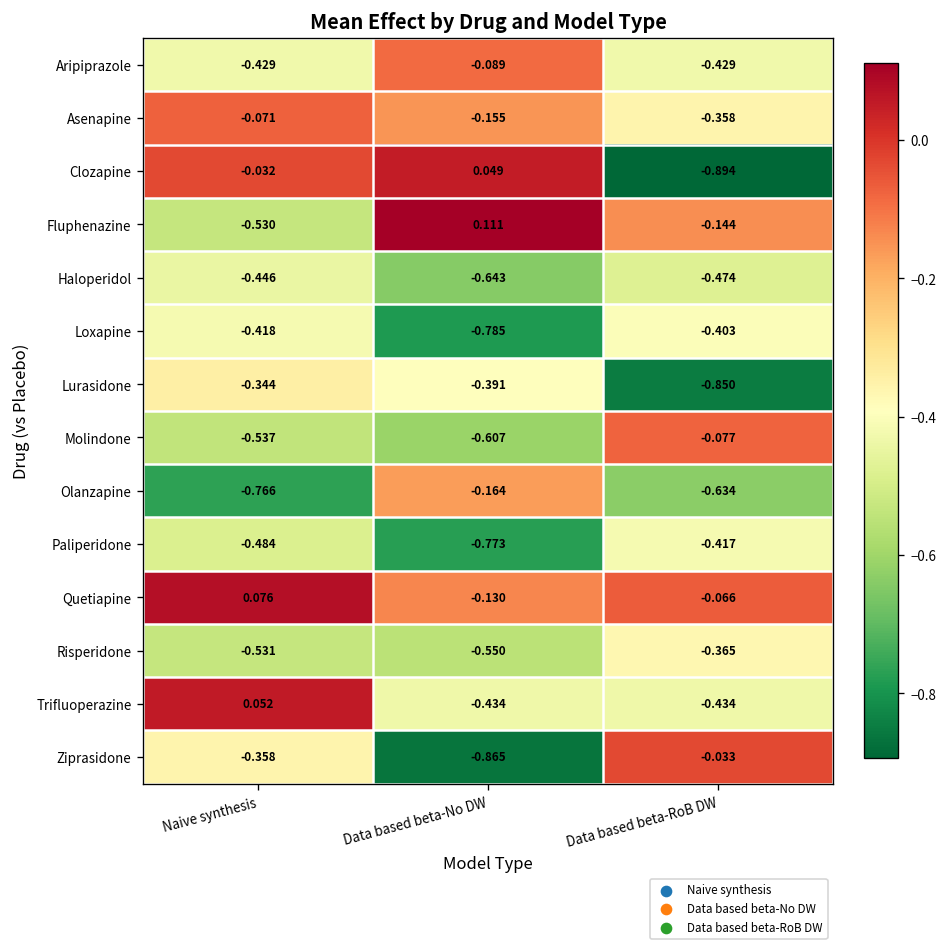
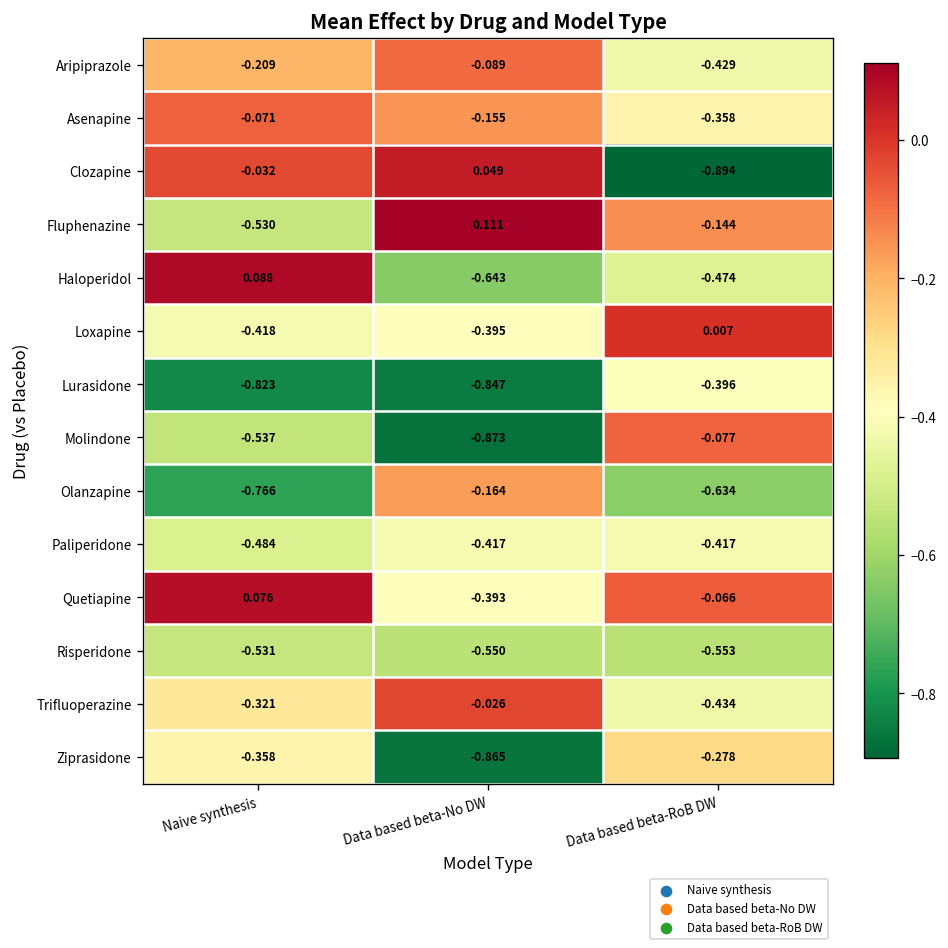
  {
    "Aripiprazole": {
-     "Naive synthesis": -0.429,
+     "Naive synthesis": -0.209,
      "Data based beta-No DW": -0.089,
      "Data based beta-RoB DW": -0.429
    },
    "Asenapine": {
      "Naive synthesis": -0.071,
      "Data based beta-No DW": -0.155,
      "Data based beta-RoB DW": -0.358
    },
    "Clozapine": {
      "Naive synthesis": -0.032,
      "Data based beta-No DW": 0.049,
      "Data based beta-RoB DW": -0.894
    },
    "Fluphenazine": {
      "Naive synthesis": -0.530,
      "Data based beta-No DW": 0.111,
      "Data based beta-RoB DW": -0.144
    },
    "Haloperidol": {
-     "Naive synthesis": -0.446,
+     "Naive synthesis": 0.088,
      "Data based beta-No DW": -0.643,
      "Data based beta-RoB DW": -0.474
    },
    "Loxapine": {
      "Naive synthesis": -0.418,
-     "Data based beta-No DW": -0.785,
-     "Data based beta-RoB DW": -0.403
+     "Data based beta-No DW": -0.395,
+     "Data based beta-RoB DW": 0.007
    },
    "Lurasidone": {
-     "Naive synthesis": -0.344,
-     "Data based beta-No DW": -0.391,
-     "Data based beta-RoB DW": -0.850
+     "Naive synthesis": -0.823,
+     "Data based beta-No DW": -0.847,
+     "Data based beta-RoB DW": -0.396
    },
    "Molindone": {
      "Naive synthesis": -0.537,
-     "Data based beta-No DW": -0.607,
+     "Data based beta-No DW": -0.873,
      "Data based beta-RoB DW": -0.077
    },
    "Olanzapine": {
      "Naive synthesis": -0.766,
      "Data based beta-No DW": -0.164,
      "Data based beta-RoB DW": -0.634
    },
    "Paliperidone": {
      "Naive synthesis": -0.484,
-     "Data based beta-No DW": -0.773,
+     "Data based beta-No DW": -0.417,
      "Data based beta-RoB DW": -0.417
    },
    "Quetiapine": {
      "Naive synthesis": 0.076,
-     "Data based beta-No DW": -0.130,
+     "Data based beta-No DW": -0.393,
      "Data based beta-RoB DW": -0.066
    },
    "Risperidone": {
      "Naive synthesis": -0.531,
      "Data based beta-No DW": -0.550,
-     "Data based beta-RoB DW": -0.365
+     "Data based beta-RoB DW": -0.553
    },
    "Trifluoperazine": {
-     "Naive synthesis": 0.052,
-     "Data based beta-No DW": -0.434,
+     "Naive synthesis": -0.321,
+     "Data based beta-No DW": -0.026,
      "Data based beta-RoB DW": -0.434
    },
    "Ziprasidone": {
      "Naive synthesis": -0.358,
      "Data based beta-No DW": -0.865,
-     "Data based beta-RoB DW": -0.033
+     "Data based beta-RoB DW": -0.278
    }
  }
